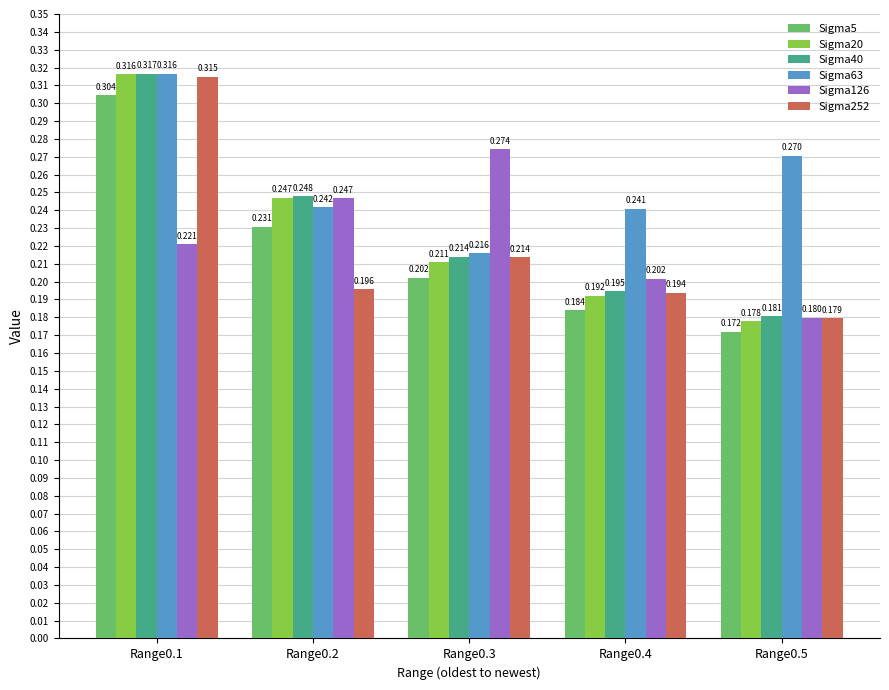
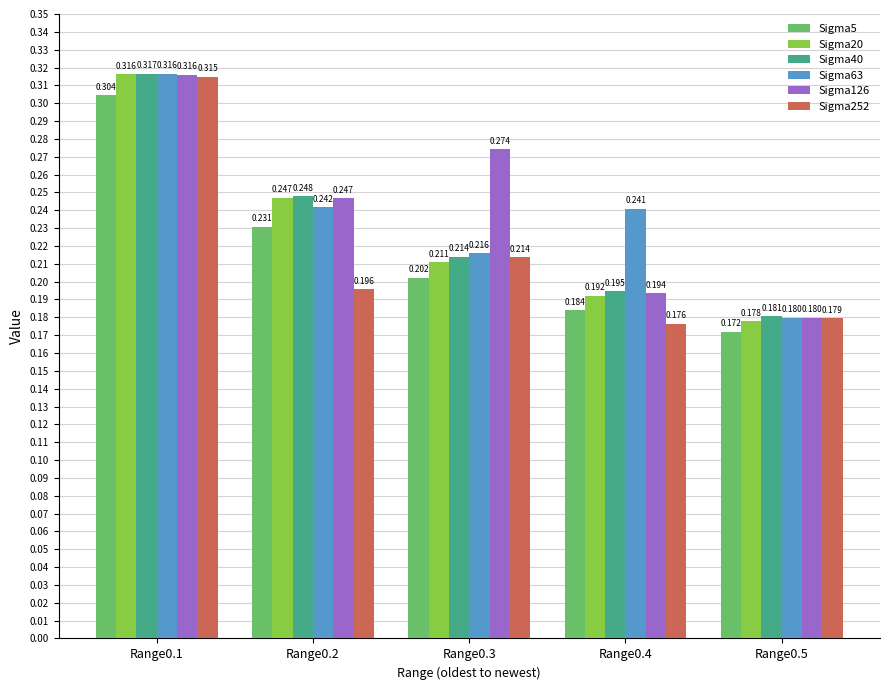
  {
    "Sigma63": {
      "Range0.1": 0.316,
      "Range0.2": 0.242,
      "Range0.3": 0.216,
      "Range0.4": 0.241,
-     "Range0.5": 0.270
+     "Range0.5": 0.180
    },
    "Sigma126": {
-     "Range0.1": 0.221,
+     "Range0.1": 0.316,
      "Range0.2": 0.247,
      "Range0.3": 0.274,
-     "Range0.4": 0.202,
+     "Range0.4": 0.194,
      "Range0.5": 0.180
    },
    "Sigma252": {
      "Range0.1": 0.315,
      "Range0.2": 0.196,
      "Range0.3": 0.214,
-     "Range0.4": 0.194,
+     "Range0.4": 0.176,
      "Range0.5": 0.179
    }
  }
